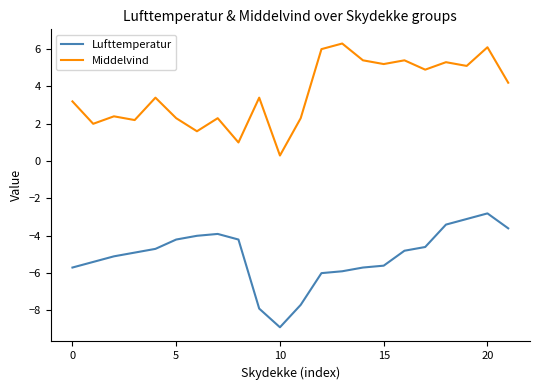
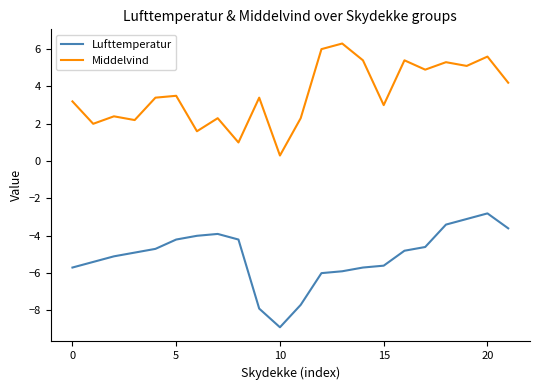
  {
    "Lufttemperatur": {
      "0": -5.7,
      "5": -4.2,
      "10": -8.9,
      "15": -5.6,
      "20": -2.8
    },
    "Middelvind": {
      "0": 3.2,
-     "5": 2.3,
+     "5": 3.5,
      "10": 0.3,
-     "15": 5.2,
-     "20": 6.1
+     "15": 3.0,
+     "20": 5.6
    }
  }
